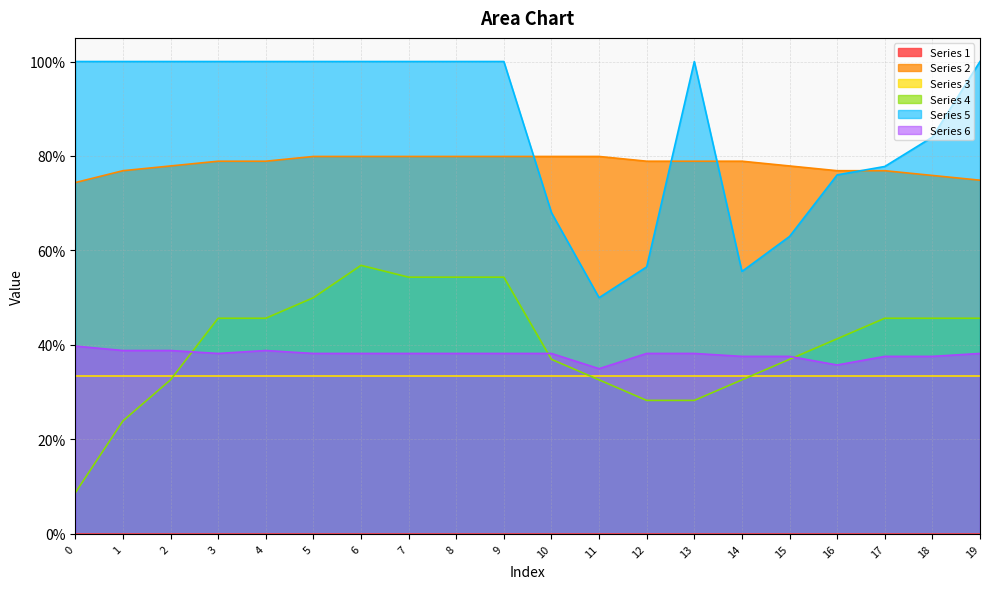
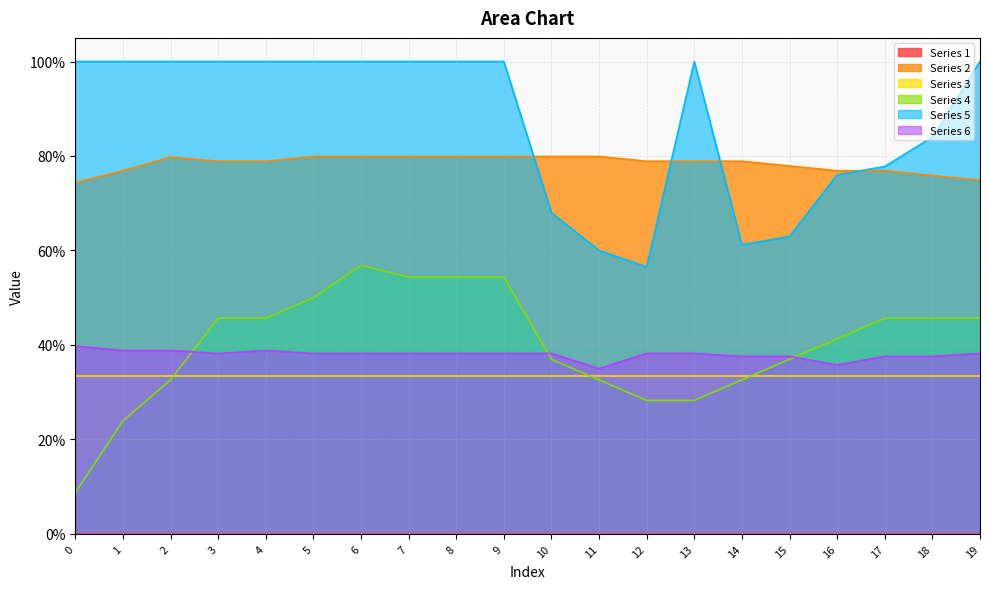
  {
    "Series 1": {
      "0": "0%",
      "1": "0%",
      "2": "0%",
      "3": "0%",
      "4": "0%",
      "5": "0%",
      "6": "0%",
      "7": "0%",
      "8": "0%",
      "9": "0%",
      "10": "0%",
      "11": "0%",
      "12": "0%",
      "13": "0%",
      "14": "0%",
      "15": "0%",
      "16": "0%",
      "17": "0%",
      "18": "0%",
      "19": "0%"
    },
    "Series 2": {
      "0": "74%",
      "1": "77%",
-     "2": "78%",
+     "2": "80%",
      "3": "79%",
      "4": "79%",
      "5": "80%",
      "6": "80%",
      "7": "80%",
      "8": "80%",
      "9": "80%",
      "10": "80%",
      "11": "80%",
      "12": "79%",
      "13": "79%",
      "14": "79%",
      "15": "78%",
      "16": "77%",
      "17": "77%",
      "18": "76%",
      "19": "75%"
    },
    "Series 3": {
      "0": "33%",
      "1": "33%",
      "2": "33%",
      "3": "33%",
      "4": "33%",
      "5": "33%",
      "6": "33%",
      "7": "33%",
      "8": "33%",
      "9": "33%",
      "10": "33%",
      "11": "33%",
      "12": "33%",
      "13": "33%",
      "14": "33%",
      "15": "33%",
      "16": "33%",
      "17": "33%",
      "18": "33%",
      "19": "33%"
    },
    "Series 4": {
      "0": "9%",
      "1": "24%",
      "2": "33%",
      "3": "46%",
      "4": "46%",
      "5": "50%",
      "6": "57%",
      "7": "54%",
      "8": "54%",
      "9": "54%",
      "10": "37%",
      "11": "33%",
      "12": "28%",
      "13": "28%",
      "14": "33%",
      "15": "37%",
      "16": "41%",
      "17": "46%",
      "18": "46%",
      "19": "46%"
    },
    "Series 5": {
      "0": "100%",
      "1": "100%",
      "2": "100%",
      "3": "100%",
      "4": "100%",
      "5": "100%",
      "6": "100%",
      "7": "100%",
      "8": "100%",
      "9": "100%",
      "10": "68%",
-     "11": "50%",
+     "11": "60%",
      "12": "57%",
      "13": "100%",
-     "14": "56%",
+     "14": "61%",
      "15": "63%",
      "16": "76%",
      "17": "78%",
      "19": "100%"
    },
    "Series 6": {
      "0": "40%",
      "1": "39%",
      "2": "39%",
      "3": "38%",
      "4": "39%",
      "5": "38%",
      "6": "38%",
      "7": "38%",
      "8": "38%",
      "9": "38%",
      "10": "38%",
      "11": "35%",
      "12": "38%",
      "13": "38%",
      "14": "38%",
      "15": "38%",
      "16": "36%",
      "17": "38%",
      "18": "38%",
      "19": "38%"
    }
  }
